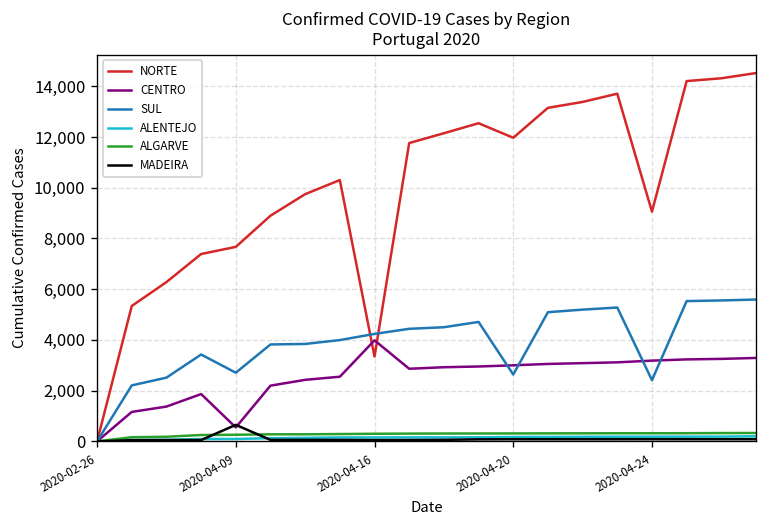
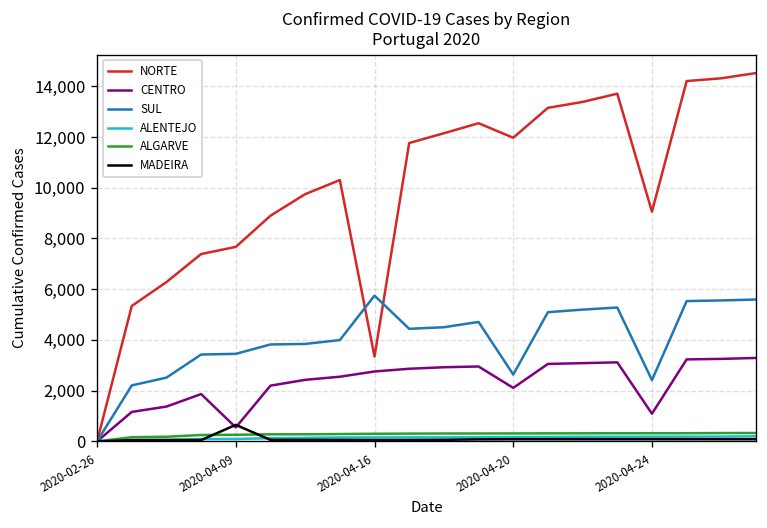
  {
    "NORTE": {
      "2020-04-09": "7,700",
      "2020-04-16": "3,300",
      "2020-04-20": "12,000",
      "2020-04-24": "9,100"
    },
    "CENTRO": {
-     "2020-04-16": "4,000",
-     "2020-04-20": "3,000",
-     "2020-04-24": "3,200"
+     "2020-04-16": "2,800",
+     "2020-04-20": "2,100",
+     "2020-04-24": "1,100"
    },
    "SUL": {
-     "2020-04-09": "2,700",
-     "2020-04-16": "4,200",
+     "2020-04-09": "3,500",
+     "2020-04-16": "5,700",
      "2020-04-20": "2,600",
      "2020-04-24": "2,400"
    },
    "ALENTEJO": {
      "2020-04-09": "100"
    },
    "ALGARVE": {
      "2020-04-09": "300",
      "2020-04-16": "300",
      "2020-04-20": "300",
      "2020-04-24": "300"
    }
  }
